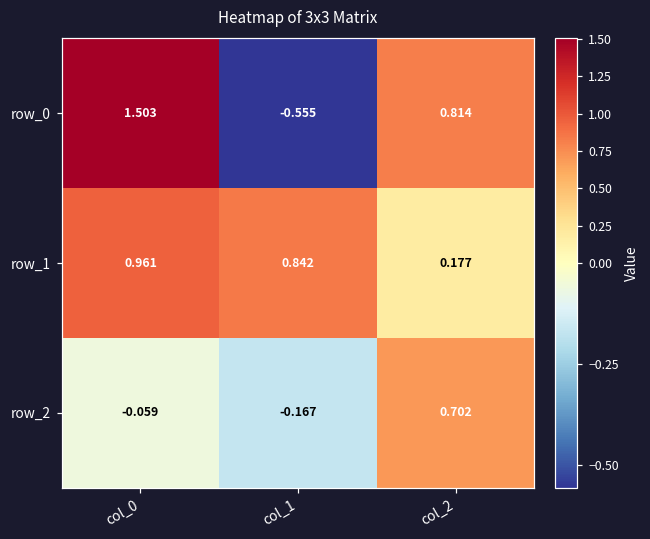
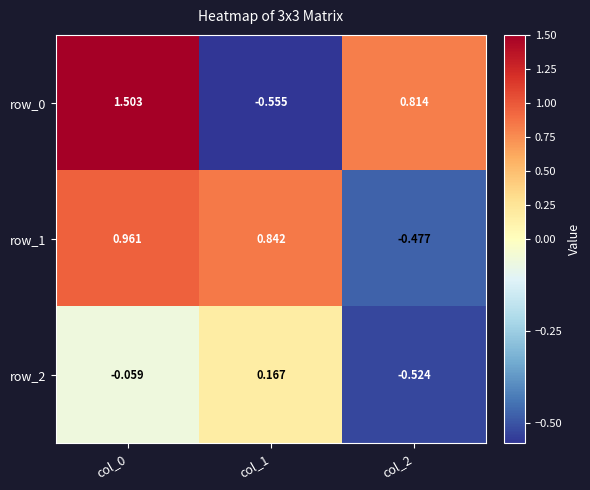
  {
    "row_0": {
      "col_0": 1.503,
      "col_1": -0.555,
      "col_2": 0.814
    },
    "row_1": {
      "col_0": 0.961,
      "col_1": 0.842,
-     "col_2": 0.177
+     "col_2": -0.477
    },
    "row_2": {
      "col_0": -0.059,
-     "col_1": -0.167,
-     "col_2": 0.702
+     "col_1": 0.167,
+     "col_2": -0.524
    }
  }
